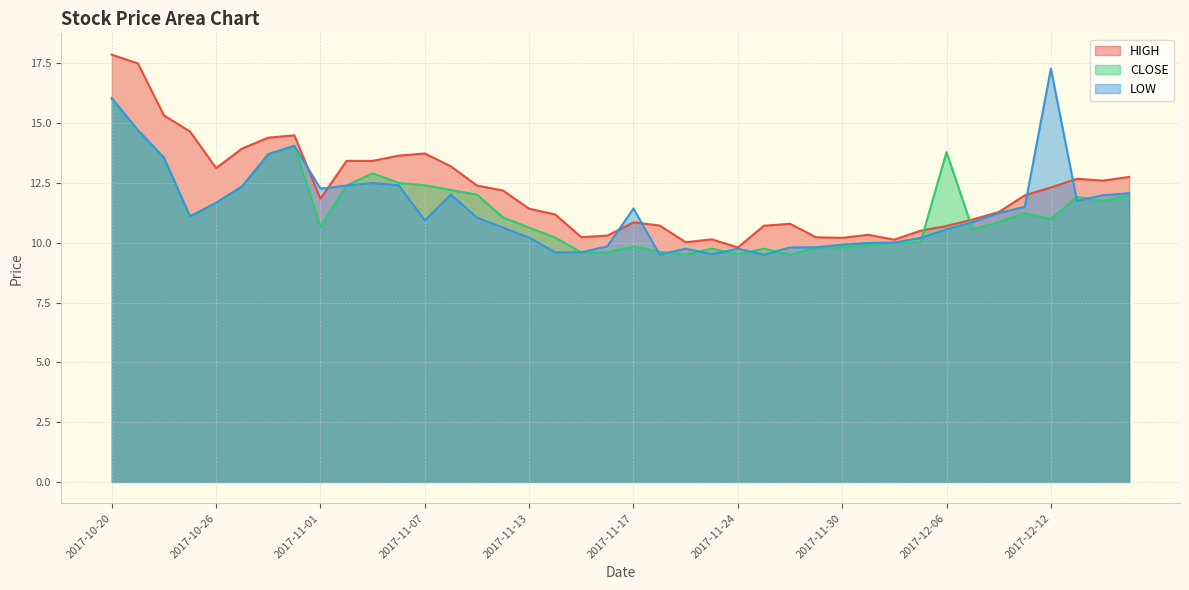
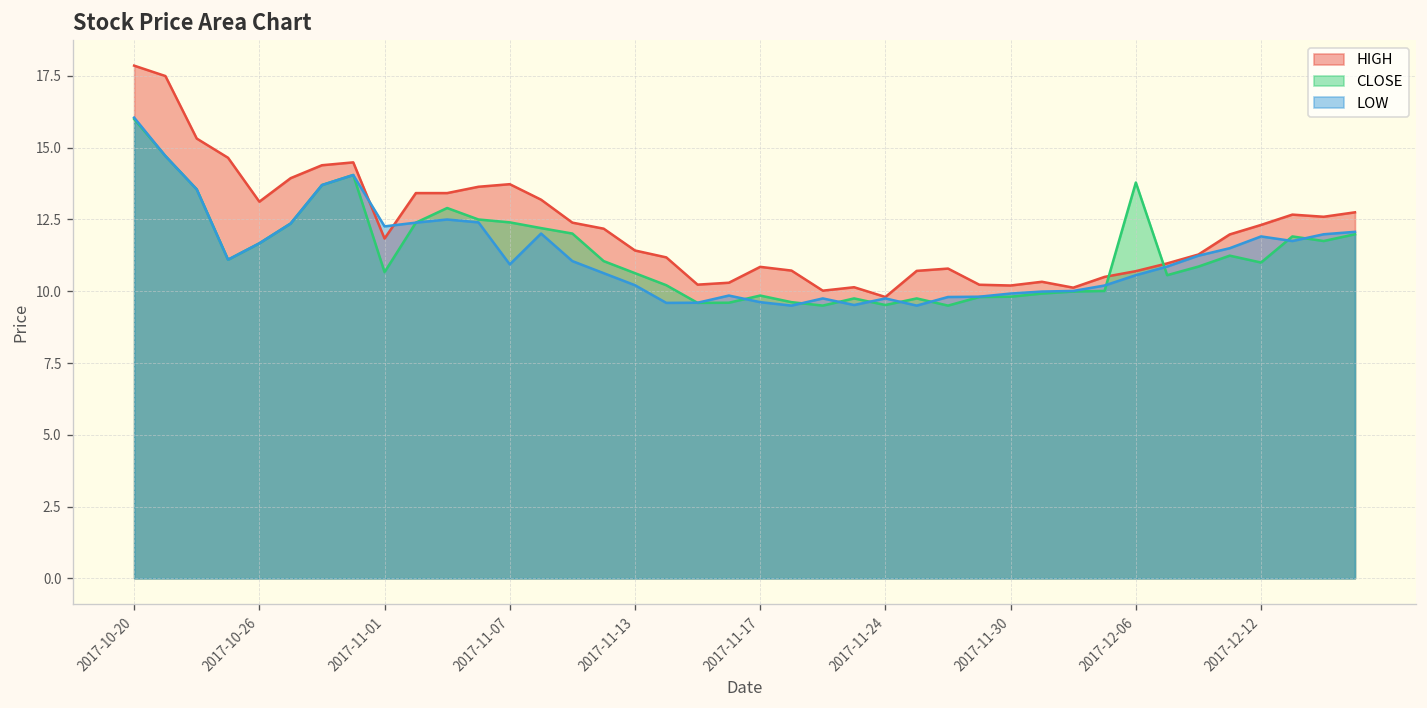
  {
    "HIGH": {
      "2017-10-20": 17.9,
      "2017-10-26": 13.1,
      "2017-11-01": 11.8,
      "2017-11-07": 13.7,
      "2017-11-13": 11.4,
      "2017-11-17": 10.9,
      "2017-11-30": 10.2,
      "2017-12-06": 10.7,
      "2017-12-12": 12.3
    },
    "CLOSE": {
      "2017-11-01": 10.7,
      "2017-11-07": 12.4,
      "2017-11-13": 10.6,
      "2017-11-17": 9.9,
      "2017-11-24": 9.5,
      "2017-11-30": 9.8,
      "2017-12-06": 13.8,
      "2017-12-12": 11.0
    },
    "LOW": {
      "2017-11-01": 12.3,
      "2017-11-07": 10.9,
      "2017-11-13": 10.2,
-     "2017-11-17": 11.4,
+     "2017-11-17": 9.6,
      "2017-11-30": 9.9,
      "2017-12-06": 10.6,
-     "2017-12-12": 17.3
+     "2017-12-12": 11.9
    }
  }
